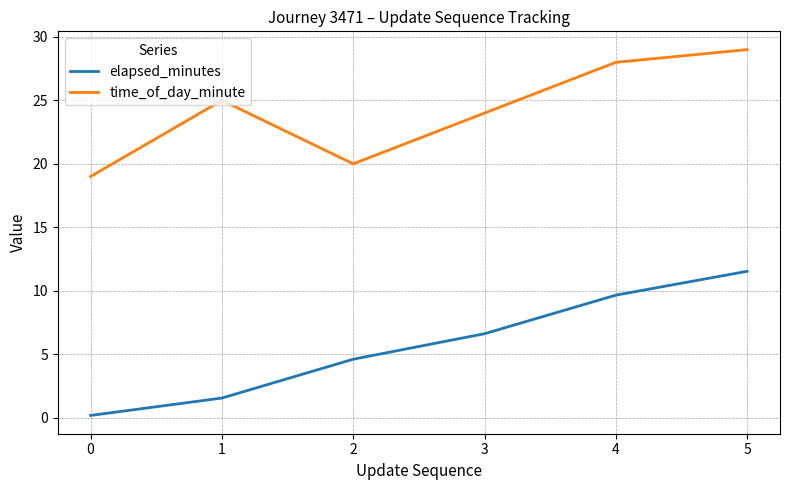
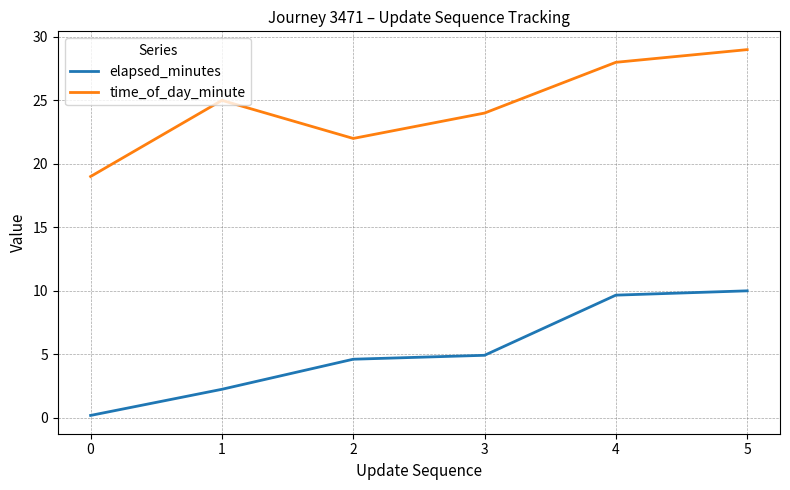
  {
    "elapsed_minutes": {
      "0": 0.2,
-     "1": 1.5,
+     "1": 2.2,
      "2": 4.6,
-     "3": 6.6,
+     "3": 4.9,
      "4": 9.7,
-     "5": 11.5
+     "5": 10.0
    },
    "time_of_day_minute": {
      "0": 19,
-     "2": 20,
+     "2": 22,
      "3": 24,
      "4": 28,
      "5": 29
    }
  }
